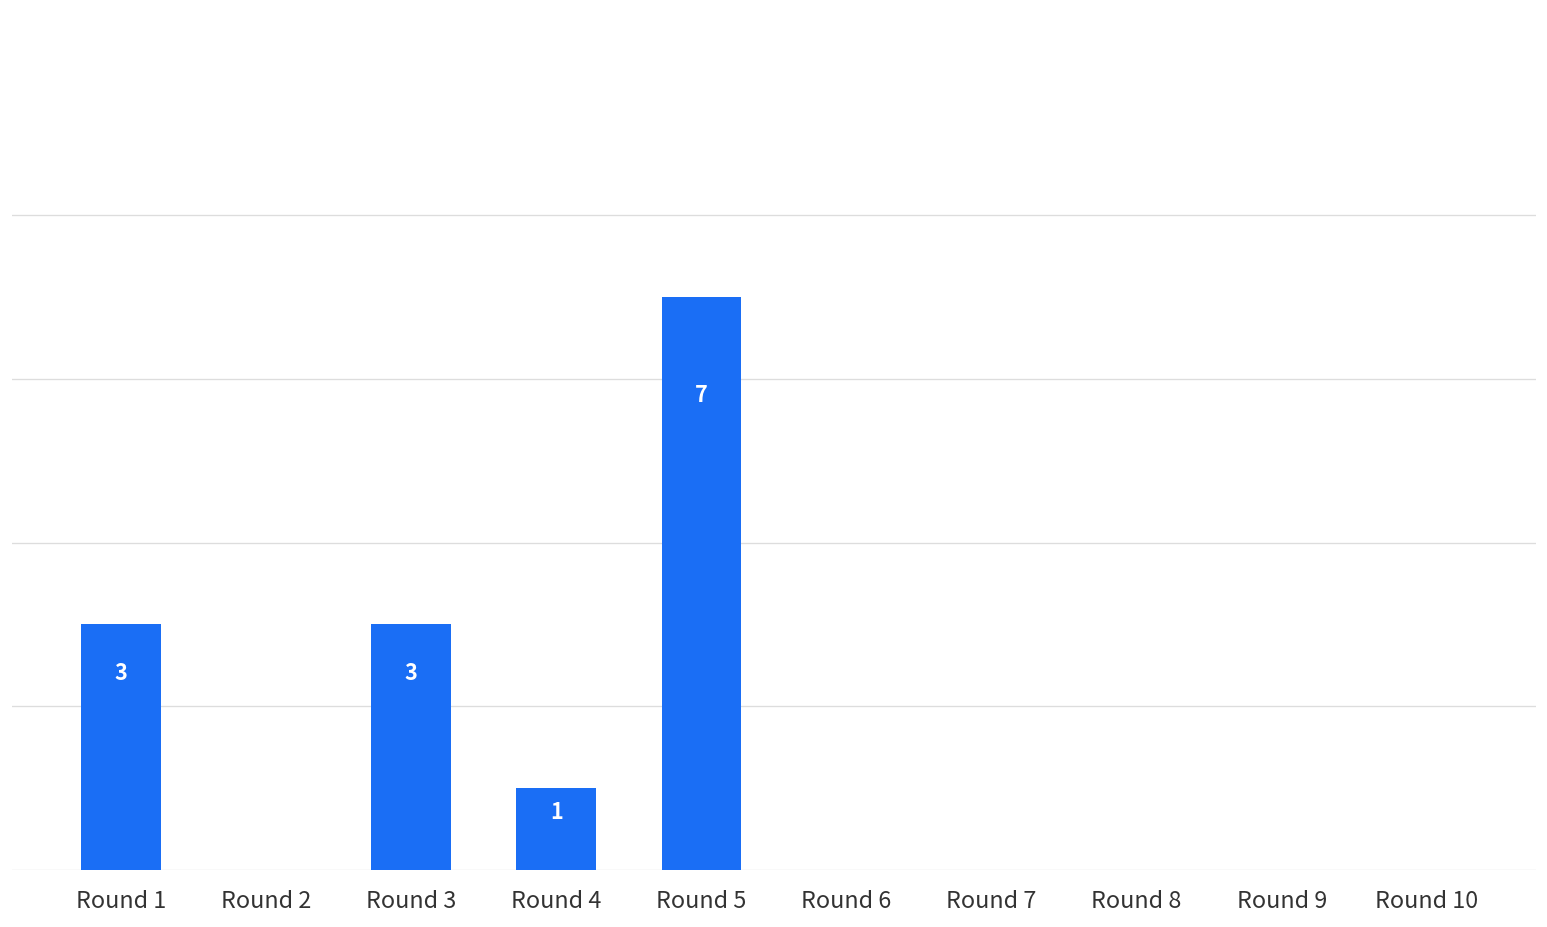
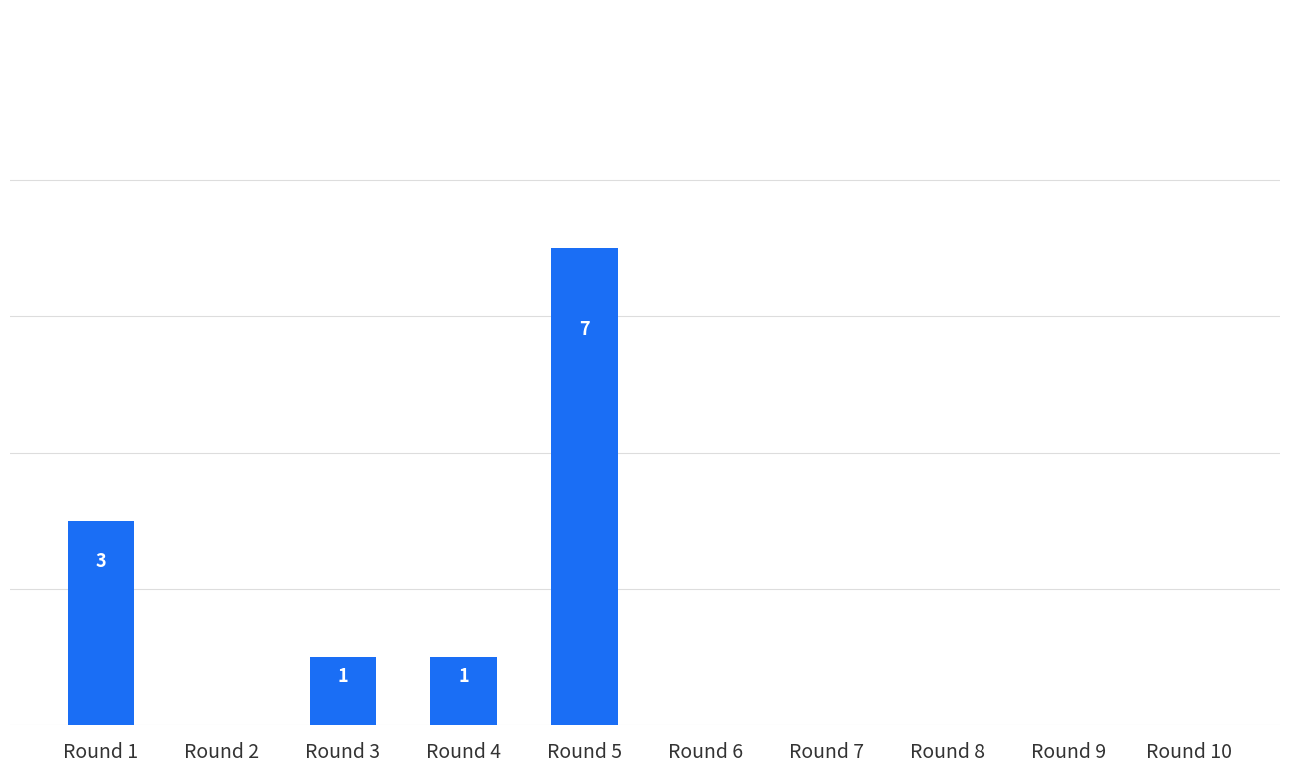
  {
    "Round 1": 3,
-   "Round 3": 3,
+   "Round 3": 1,
    "Round 4": 1,
    "Round 5": 7
  }
